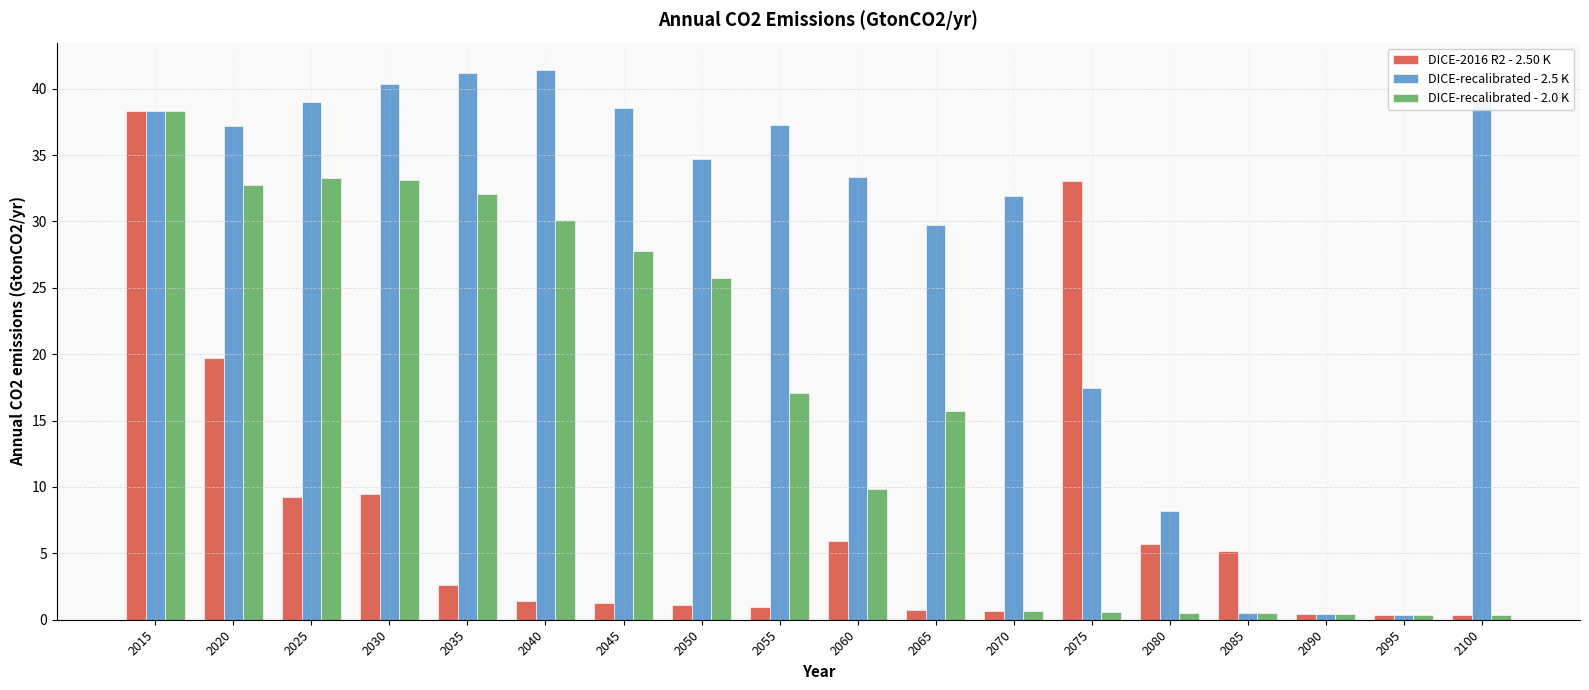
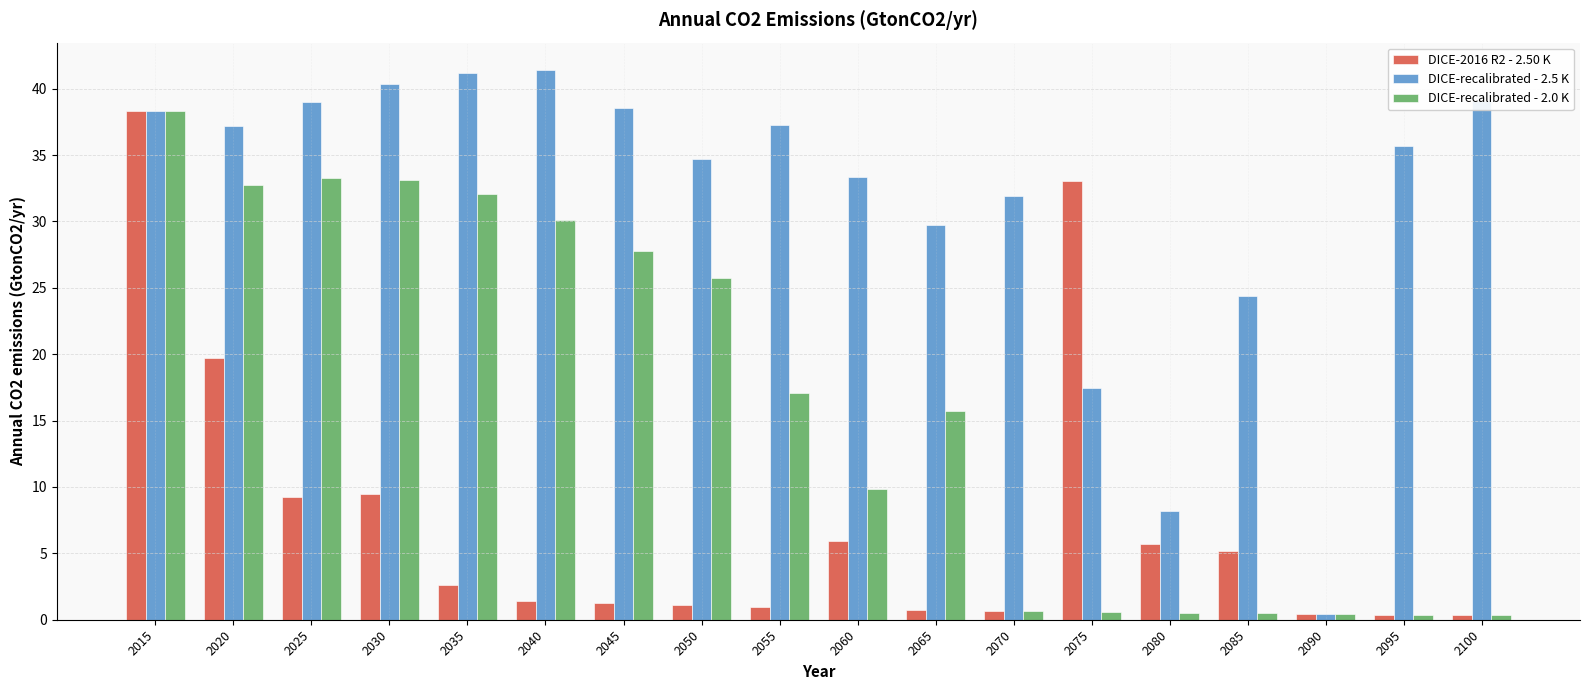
  {
    "DICE-2016 R2 - 2.50 K": {
      "2015": 38.3,
      "2020": 19.7,
      "2025": 9.2,
      "2030": 9.5,
      "2035": 2.6,
      "2040": 1.4,
      "2045": 1.2,
      "2050": 1.1,
      "2055": 1.0,
      "2060": 5.9,
      "2065": 0.8,
      "2070": 0.7,
      "2075": 33.1,
      "2080": 5.7,
      "2085": 5.2,
      "2090": 0.4,
      "2095": 0.4,
      "2100": 0.3
    },
    "DICE-recalibrated - 2.5 K": {
      "2015": 38.3,
      "2020": 37.2,
      "2025": 39.0,
      "2030": 40.4,
      "2035": 41.2,
      "2040": 41.4,
      "2045": 38.5,
      "2050": 34.7,
      "2055": 37.3,
      "2060": 33.3,
      "2065": 29.7,
      "2070": 31.9,
      "2075": 17.4,
      "2080": 8.2,
-     "2085": 0.5,
+     "2085": 24.4,
      "2090": 0.4,
-     "2095": 0.4
+     "2095": 35.7
    },
    "DICE-recalibrated - 2.0 K": {
      "2015": 38.3,
      "2020": 32.8,
      "2025": 33.3,
      "2030": 33.1,
      "2035": 32.1,
      "2040": 30.1,
      "2045": 27.8,
      "2050": 25.7,
      "2055": 17.1,
      "2060": 9.9,
      "2065": 15.7,
      "2070": 0.7,
      "2075": 0.6,
      "2080": 0.5,
      "2085": 0.5,
      "2090": 0.4,
      "2095": 0.4,
      "2100": 0.3
    }
  }
